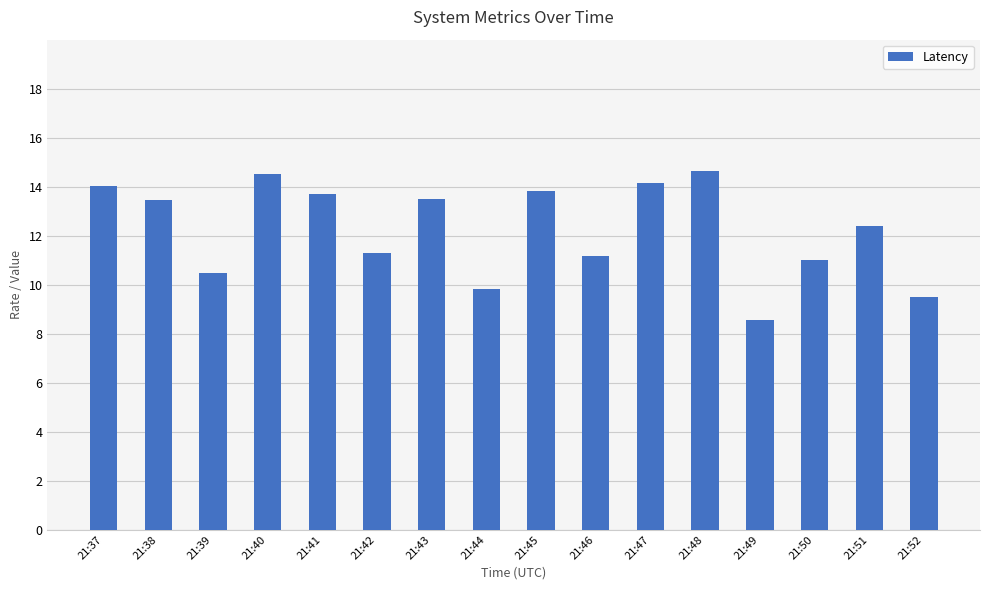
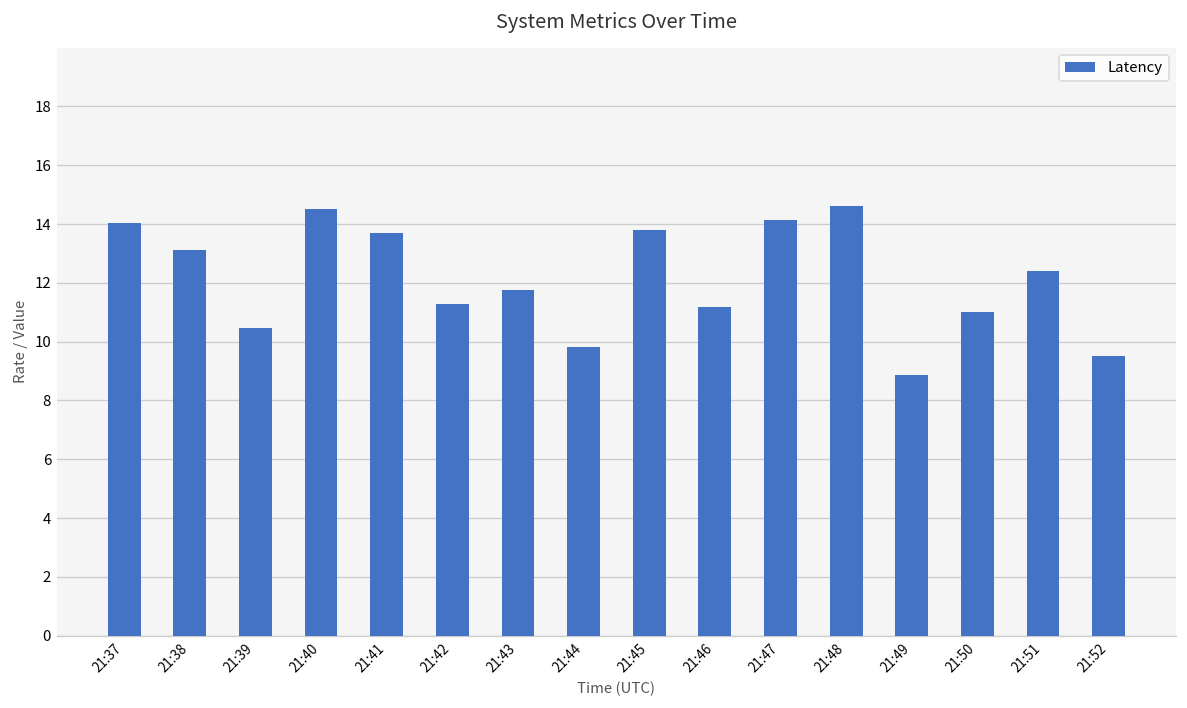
  {
    "21:37": 14.0,
-   "21:38": 13.4,
+   "21:38": 13.1,
    "21:39": 10.5,
    "21:40": 14.5,
    "21:41": 13.7,
    "21:42": 11.3,
-   "21:43": 13.5,
+   "21:43": 11.8,
    "21:44": 9.8,
    "21:45": 13.8,
    "21:46": 11.2,
    "21:47": 14.2,
    "21:48": 14.6,
-   "21:49": 8.5,
+   "21:49": 8.9,
    "21:50": 11.0,
    "21:51": 12.4,
    "21:52": 9.5
  }
